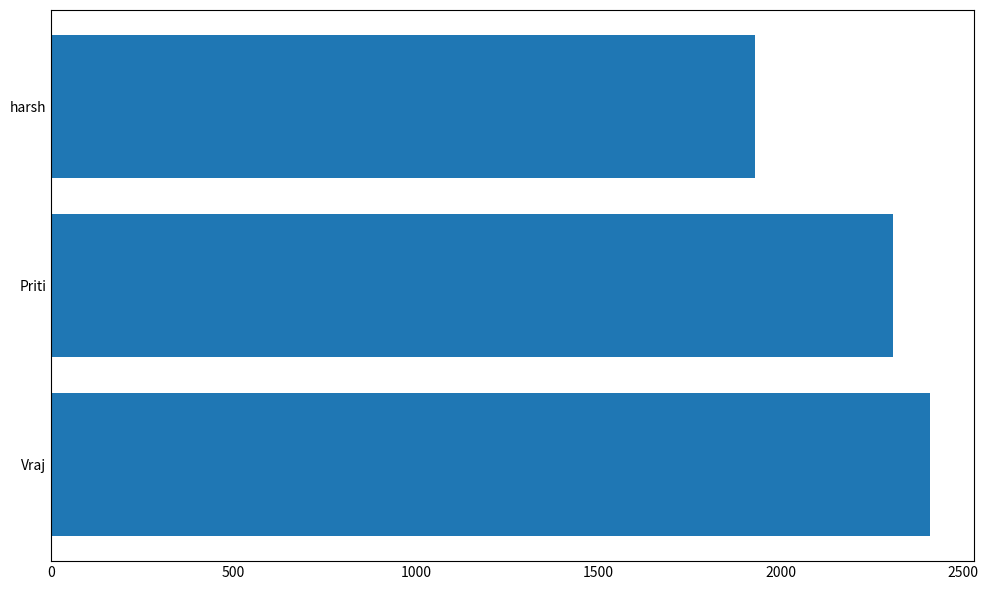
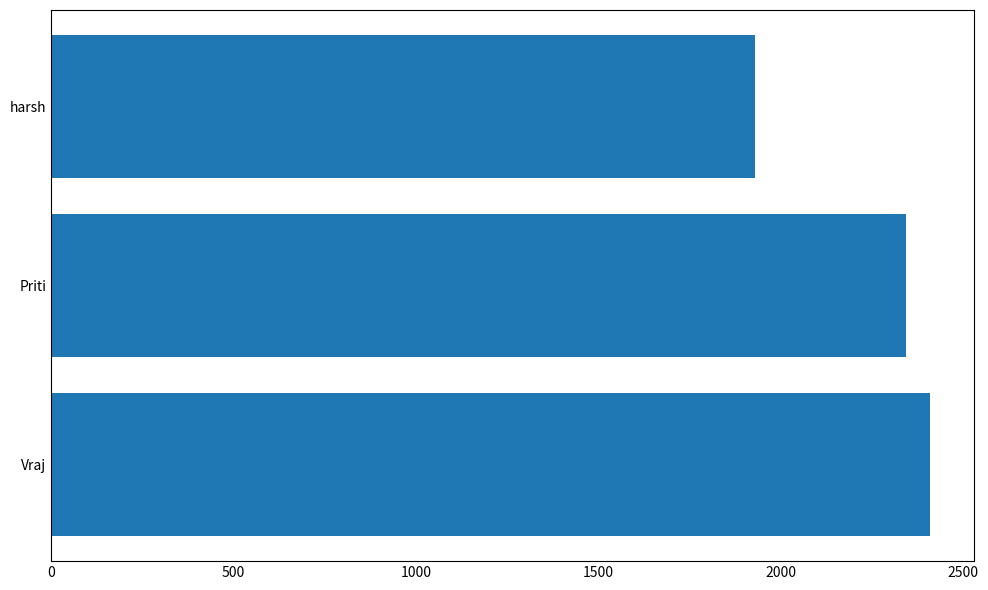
  {
    "harsh": 1930,
-   "Priti": 2310,
+   "Priti": 2350,
    "Vraj": 2410
  }
